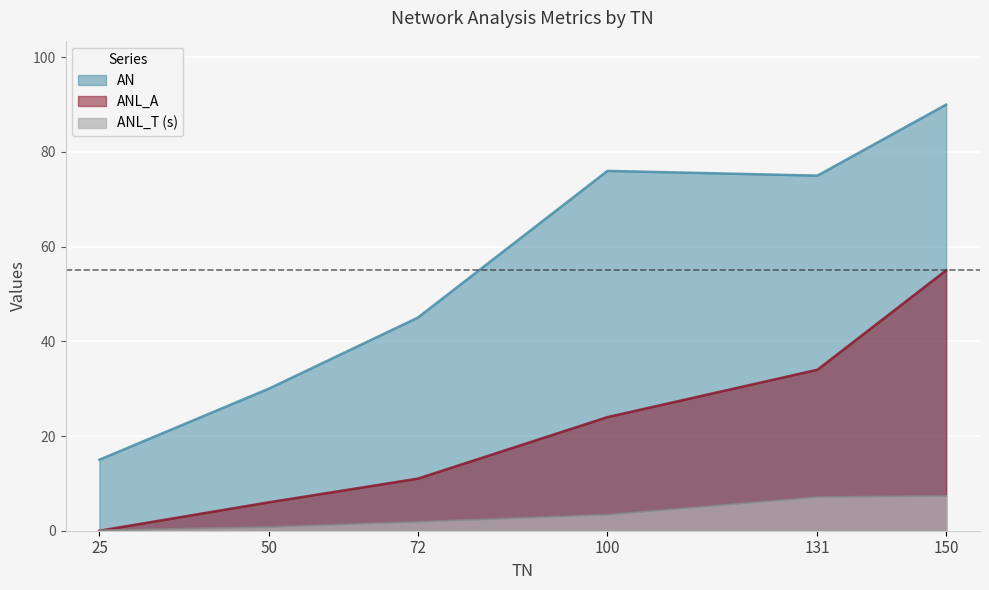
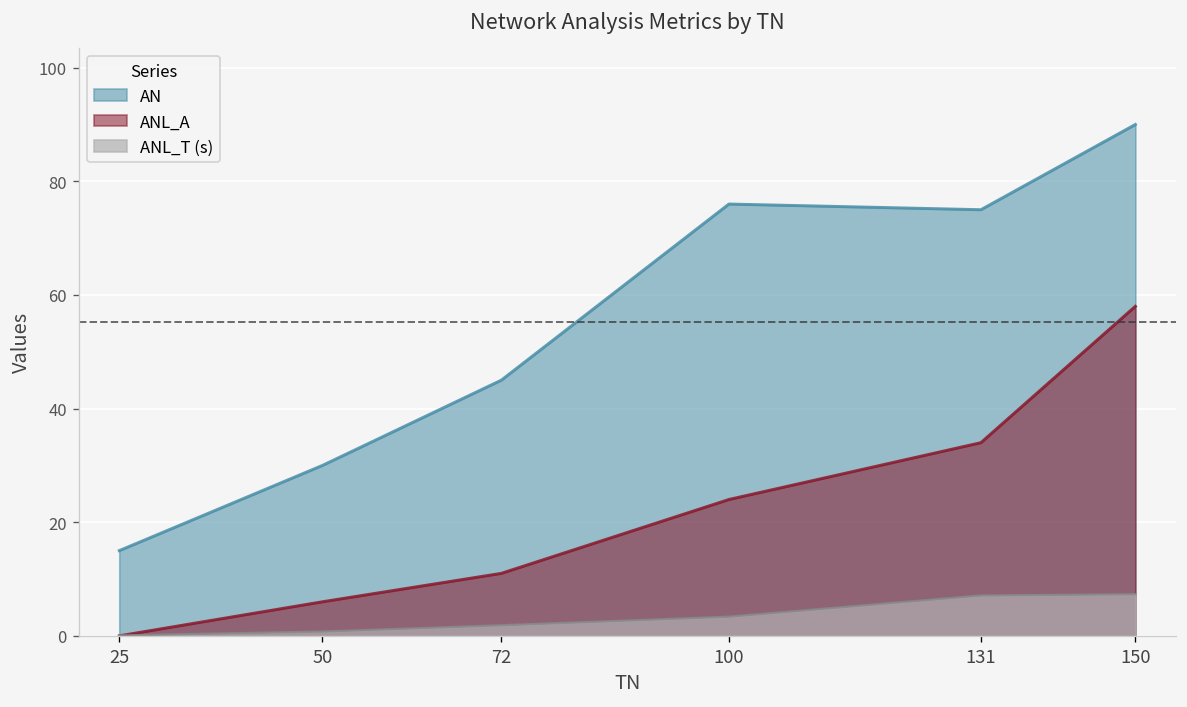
  {
    "AN": {
      "25": 15,
      "50": 30,
      "72": 45,
      "100": 76,
      "131": 75,
      "150": 90
    },
    "ANL_A": {
      "50": 6,
      "72": 11,
      "100": 24,
      "131": 34,
-     "150": 55
+     "150": 58
    },
    "ANL_T (s)": {
      "50": 1,
      "72": 2,
      "100": 3,
      "131": 7,
      "150": 7
    }
  }
